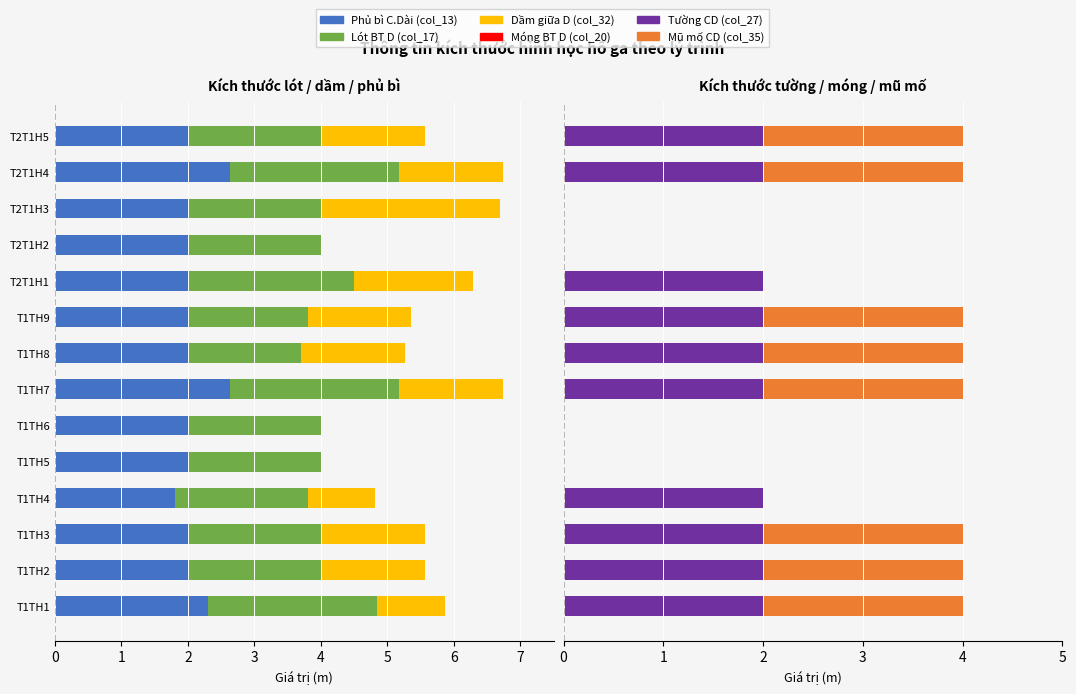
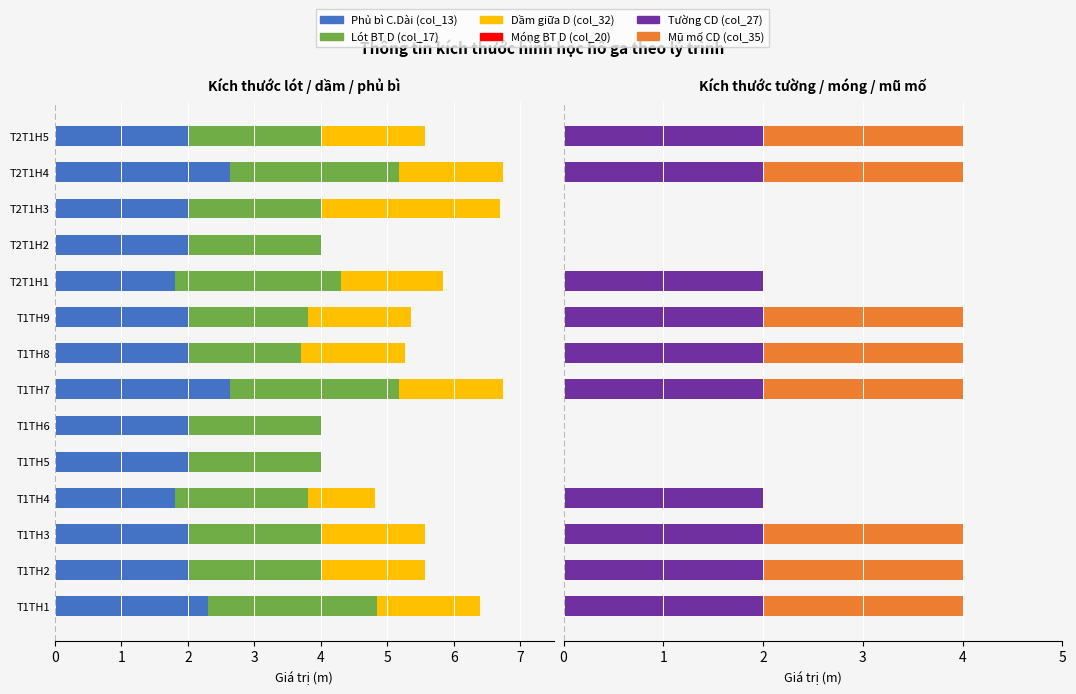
  {
    "Kích thước lót / dầm / phủ bì": {
      "Phủ bì C.Dài (col_13)": {
        "T2T1H5": 2.0,
        "T2T1H4": 2.6,
        "T2T1H3": 2.0,
        "T2T1H2": 2.0,
-       "T2T1H1": 2.0,
+       "T2T1H1": 1.8,
        "T1TH9": 2.0,
        "T1TH8": 2.0,
        "T1TH7": 2.6,
        "T1TH6": 2.0,
        "T1TH5": 2.0,
        "T1TH4": 1.8,
        "T1TH3": 2.0,
        "T1TH2": 2.0,
        "T1TH1": 2.3
      },
      "Lót BT D (col_17)": {
        "T2T1H5": 2.0,
        "T2T1H4": 2.5,
        "T2T1H3": 2.0,
        "T2T1H2": 2.0,
        "T2T1H1": 2.5,
        "T1TH9": 1.8,
        "T1TH8": 1.7,
        "T1TH7": 2.5,
        "T1TH6": 2.0,
        "T1TH5": 2.0,
        "T1TH4": 2.0,
        "T1TH3": 2.0,
        "T1TH2": 2.0,
        "T1TH1": 2.5
      },
      "Dầm giữa D (col_32)": {
        "T2T1H5": 1.6,
        "T2T1H4": 1.6,
        "T2T1H3": 2.7,
        "T2T1H2": 0.0,
-       "T2T1H1": 1.8,
+       "T2T1H1": 1.5,
        "T1TH9": 1.6,
        "T1TH8": 1.6,
        "T1TH7": 1.6,
        "T1TH6": 0.0,
        "T1TH5": 0.0,
        "T1TH4": 1.0,
        "T1TH3": 1.6,
        "T1TH2": 1.6,
-       "T1TH1": 1.0
+       "T1TH1": 1.6
      }
    }
  }
